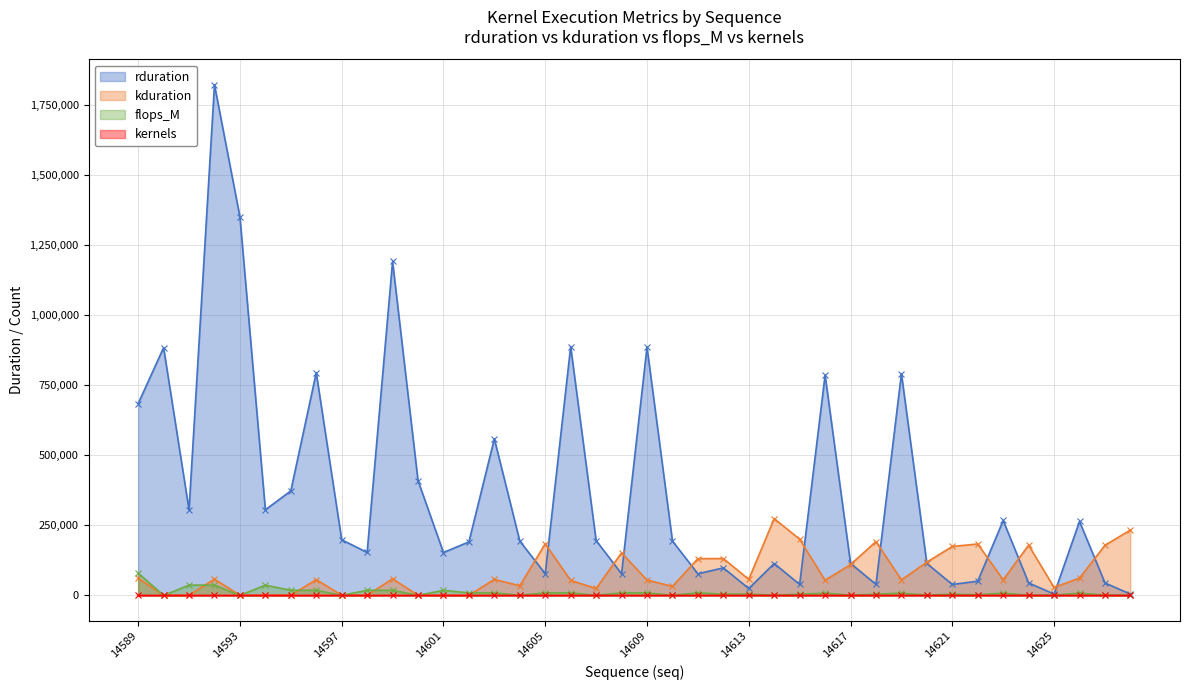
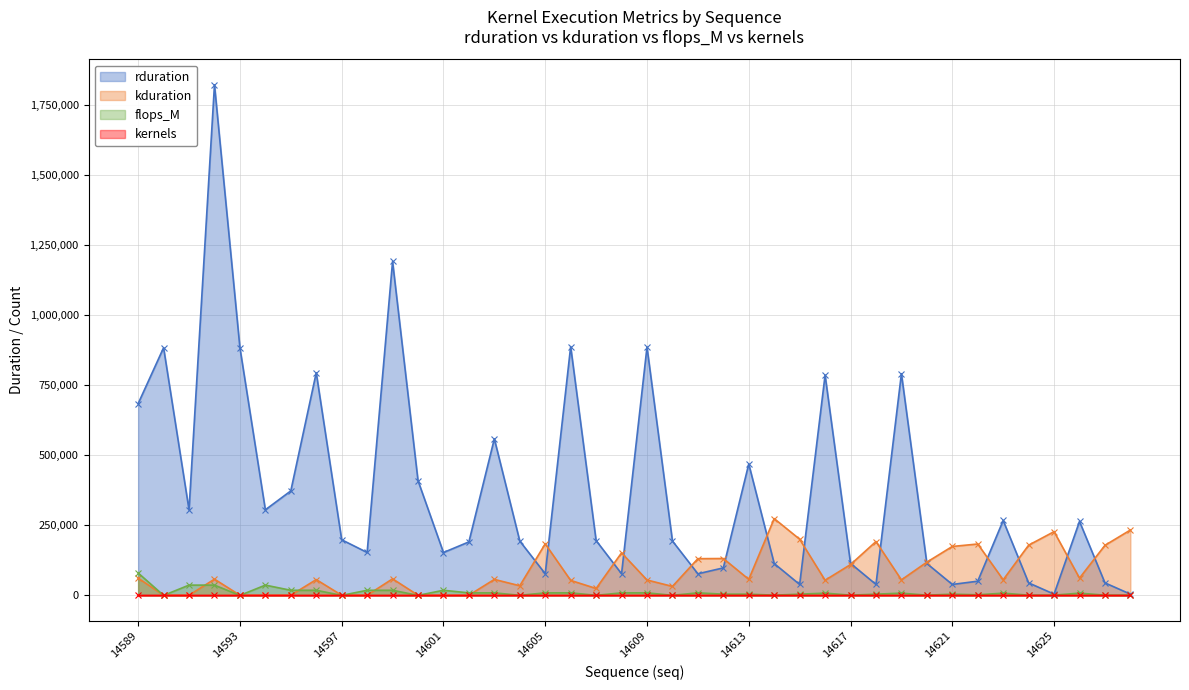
  {
    "rduration": {
      "14589": "680,000",
-     "14593": "1,350,000",
+     "14593": "880,000",
      "14597": "200,000",
      "14601": "150,000",
      "14605": "80,000",
      "14609": "890,000",
-     "14613": "20,000",
+     "14613": "470,000",
      "14621": "40,000"
    },
    "kduration": {
      "14589": "60,000",
      "14605": "180,000",
      "14609": "60,000",
      "14613": "60,000",
      "14621": "170,000",
-     "14625": "30,000"
+     "14625": "230,000"
    },
    "flops_M": {
      "14589": "80,000",
      "14601": "20,000"
    },
    "kernels": {
      "14589": "0"
    }
  }
